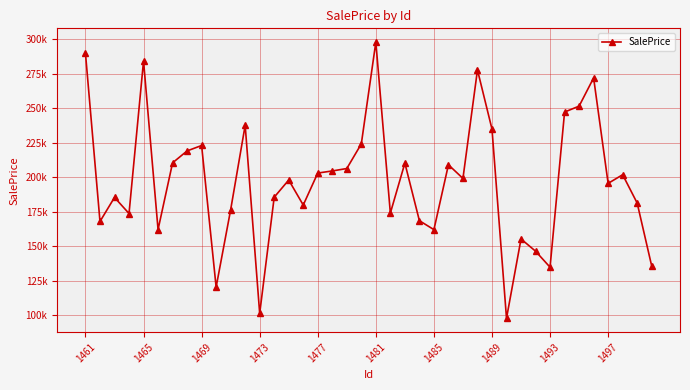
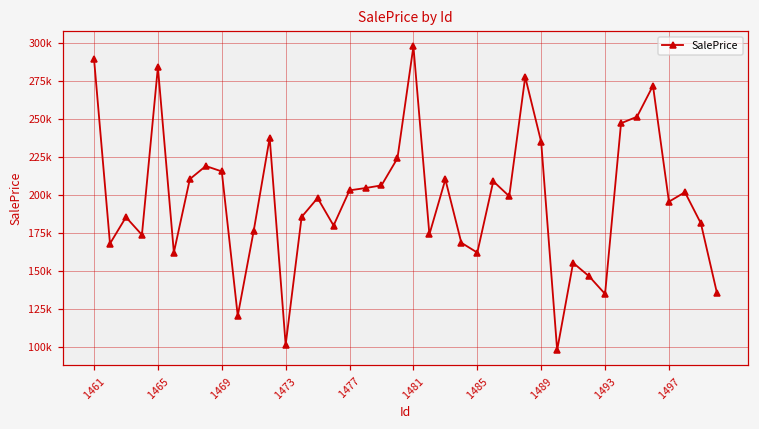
  {
    "1461": 290000,
    "1465": 284000,
-   "1469": 223000,
+   "1469": 216000,
    "1473": 101000,
    "1477": 203000,
    "1481": 298000,
    "1485": 162000,
    "1489": 235000,
    "1493": 135000,
    "1497": 196000
  }
